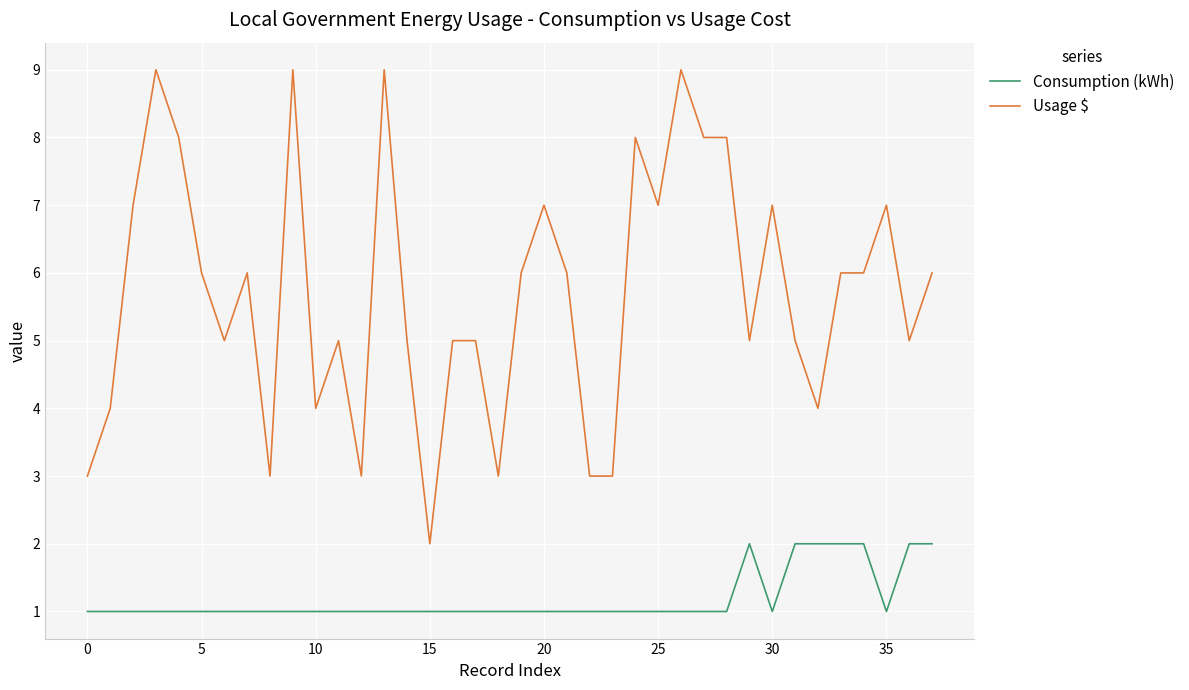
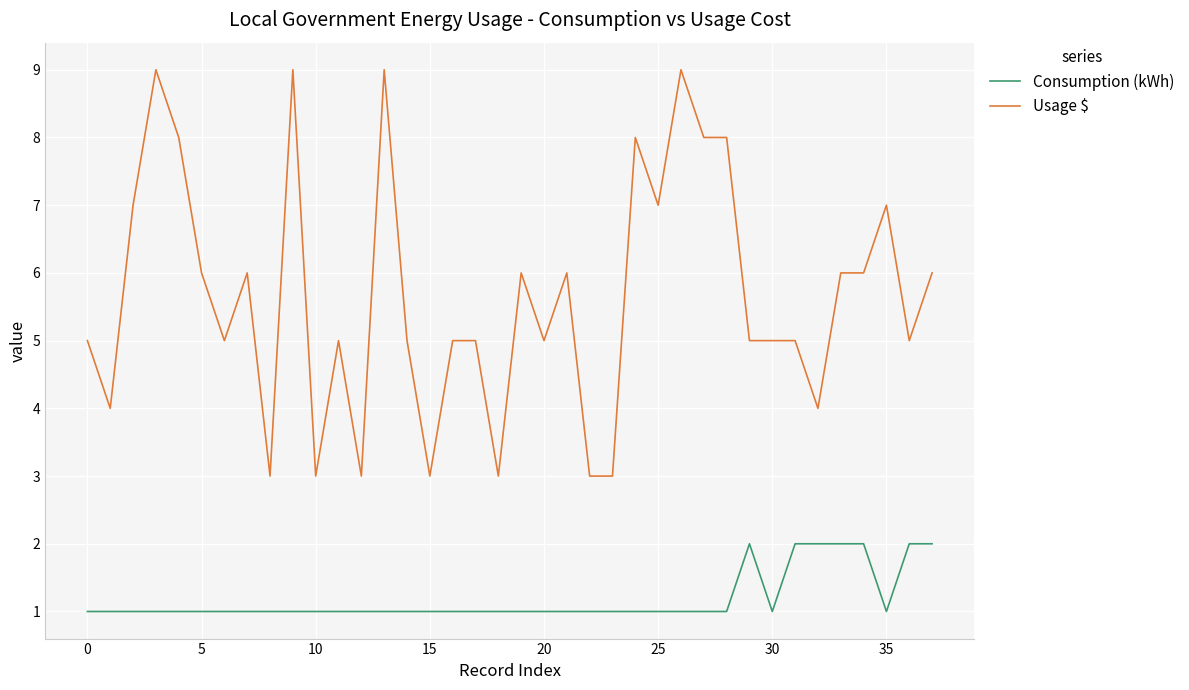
  {
    "Consumption (kWh)": {
      "0": 1,
      "5": 1,
      "10": 1,
      "15": 1,
      "20": 1,
      "25": 1,
      "30": 1,
      "35": 1
    },
    "Usage $": {
-     "0": 3,
+     "0": 5,
      "5": 6,
-     "10": 4,
-     "15": 2,
-     "20": 7,
+     "10": 3,
+     "15": 3,
+     "20": 5,
      "25": 7,
-     "30": 7,
+     "30": 5,
      "35": 7
    }
  }
